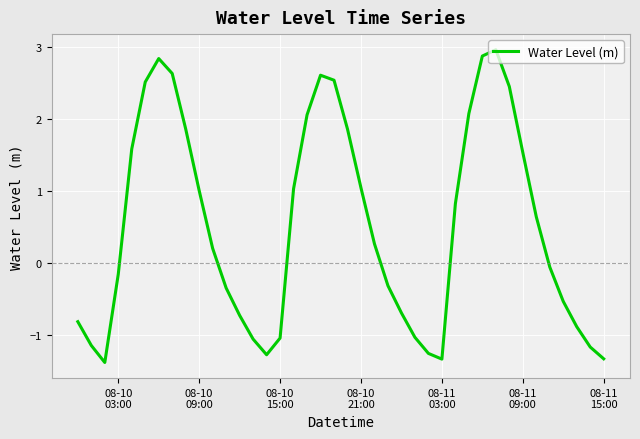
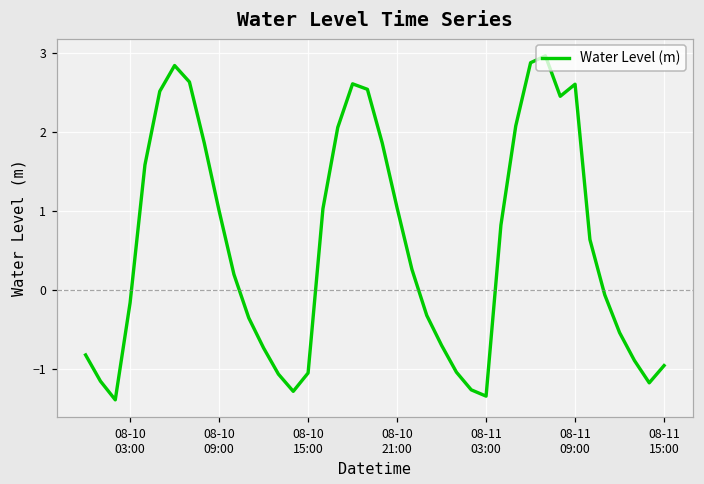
  {
    "08-10 03:00": -0.2,
    "08-10 09:00": 1.0,
    "08-10 15:00": -1.0,
    "08-10 21:00": 1.0,
    "08-11 03:00": -1.3,
-   "08-11 09:00": 1.5,
-   "08-11 15:00": -1.3
+   "08-11 09:00": 2.6,
+   "08-11 15:00": -1.0
  }
